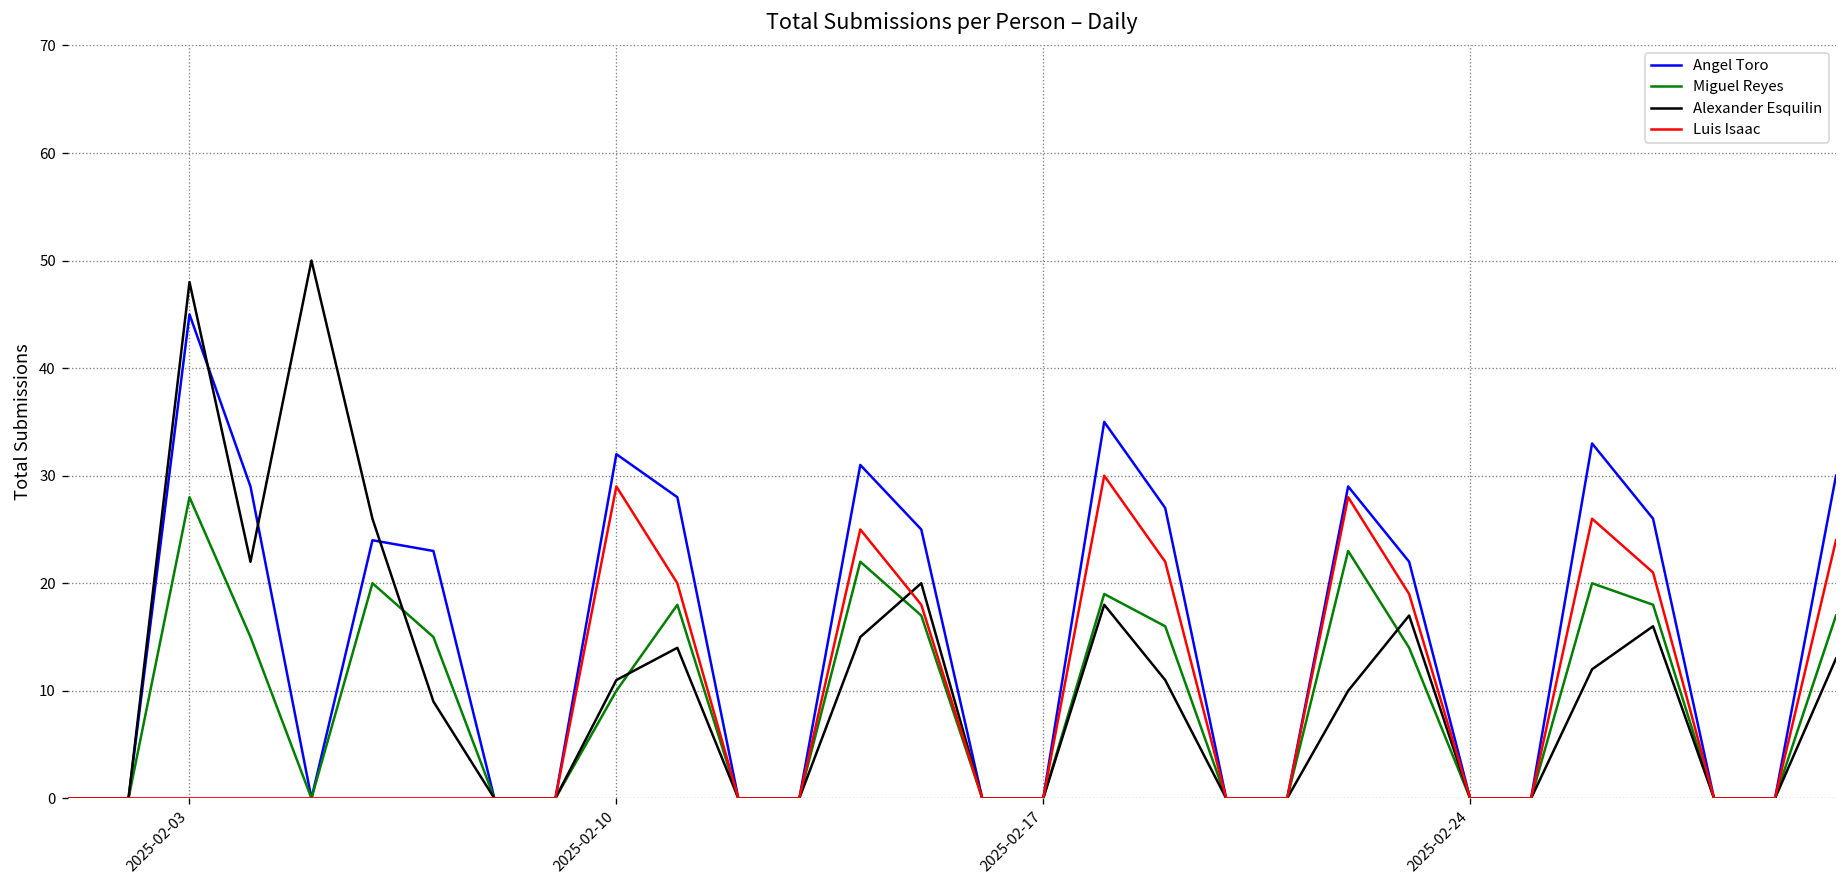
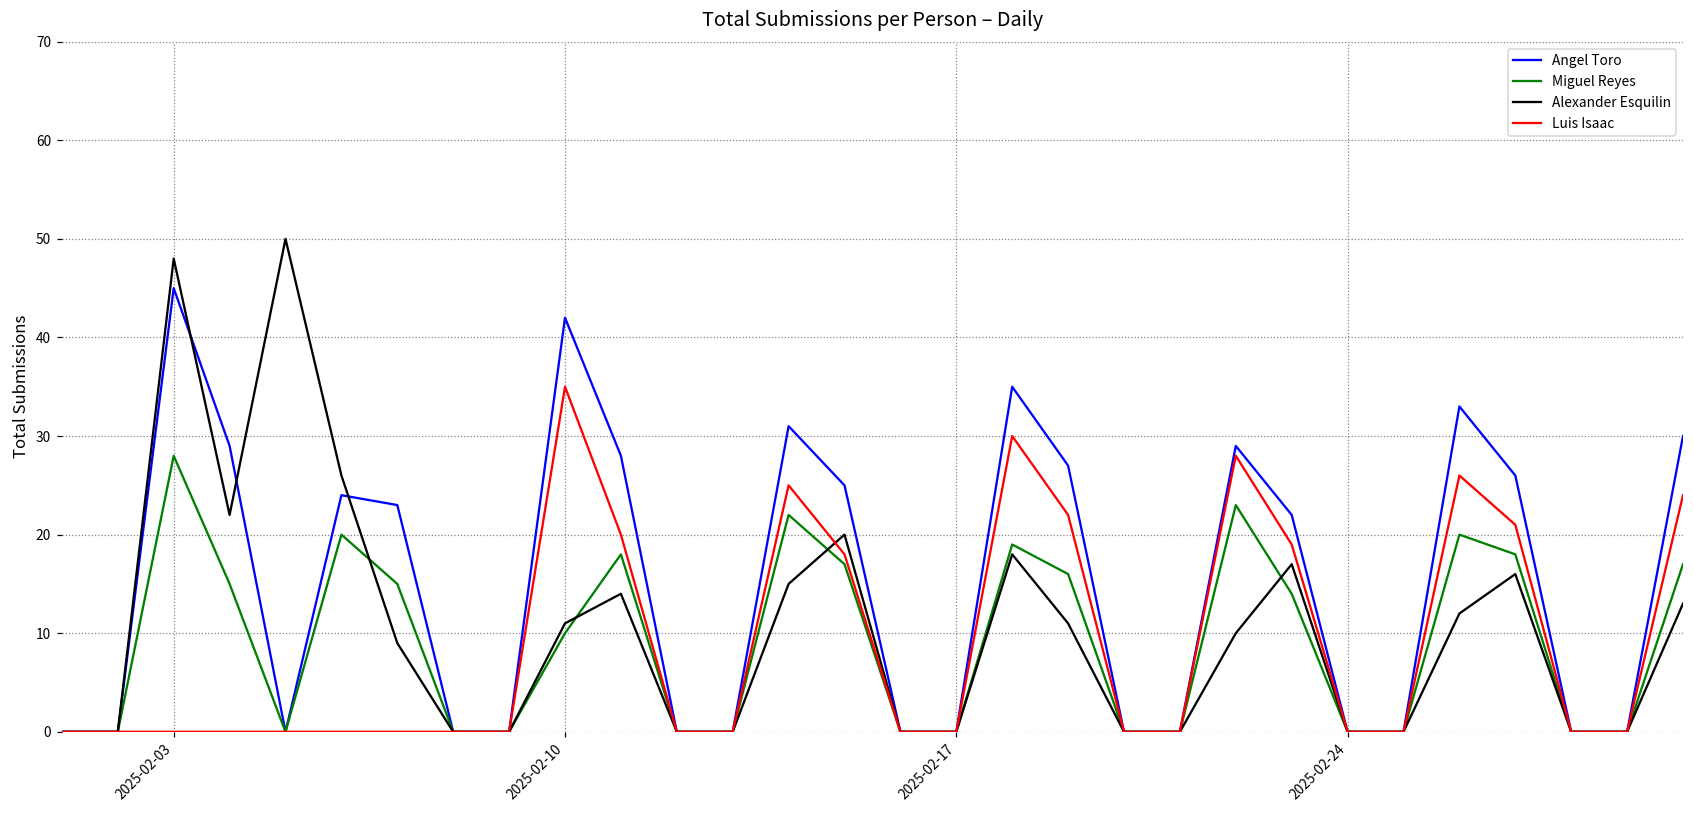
  {
    "Angel Toro": {
      "2025-02-03": 45,
-     "2025-02-10": 32
+     "2025-02-10": 42
    },
    "Miguel Reyes": {
      "2025-02-03": 28,
      "2025-02-10": 10
    },
    "Alexander Esquilin": {
      "2025-02-03": 48,
      "2025-02-10": 11
    },
    "Luis Isaac": {
      "2025-02-03": 0,
-     "2025-02-10": 29
+     "2025-02-10": 35
    }
  }
